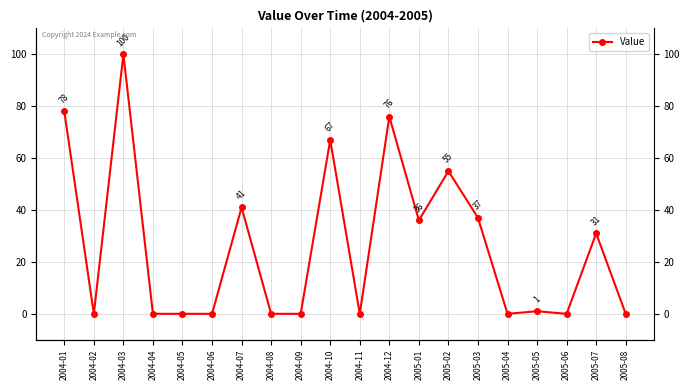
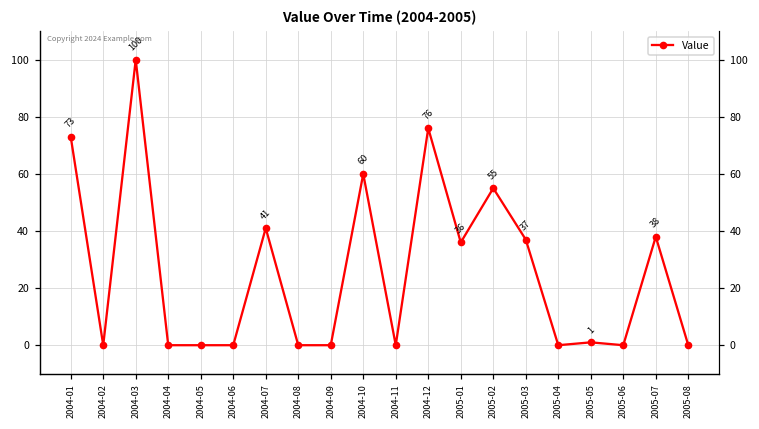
  {
-   "2004-01": 78,
+   "2004-01": 73,
    "2004-07": 41,
-   "2004-10": 67,
+   "2004-10": 60,
    "2004-12": 76,
    "2005-01": 36,
    "2005-02": 55,
    "2005-03": 37,
    "2005-05": 1,
-   "2005-07": 31
+   "2005-07": 38
  }
